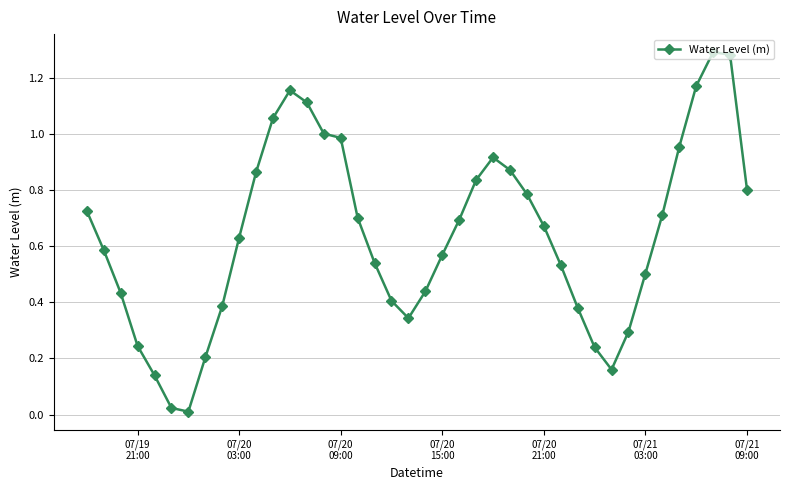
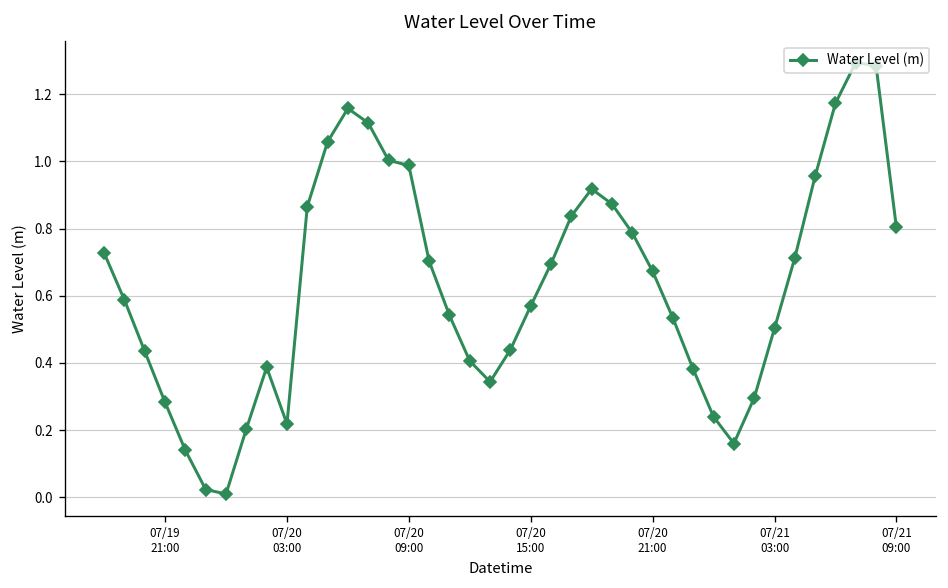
  {
-   "07/19 21:00": 0.24,
-   "07/20 03:00": 0.63,
+   "07/19 21:00": 0.28,
+   "07/20 03:00": 0.22,
    "07/20 09:00": 0.99,
    "07/20 15:00": 0.57,
    "07/20 21:00": 0.67,
    "07/21 03:00": 0.50,
    "07/21 09:00": 0.80
  }
